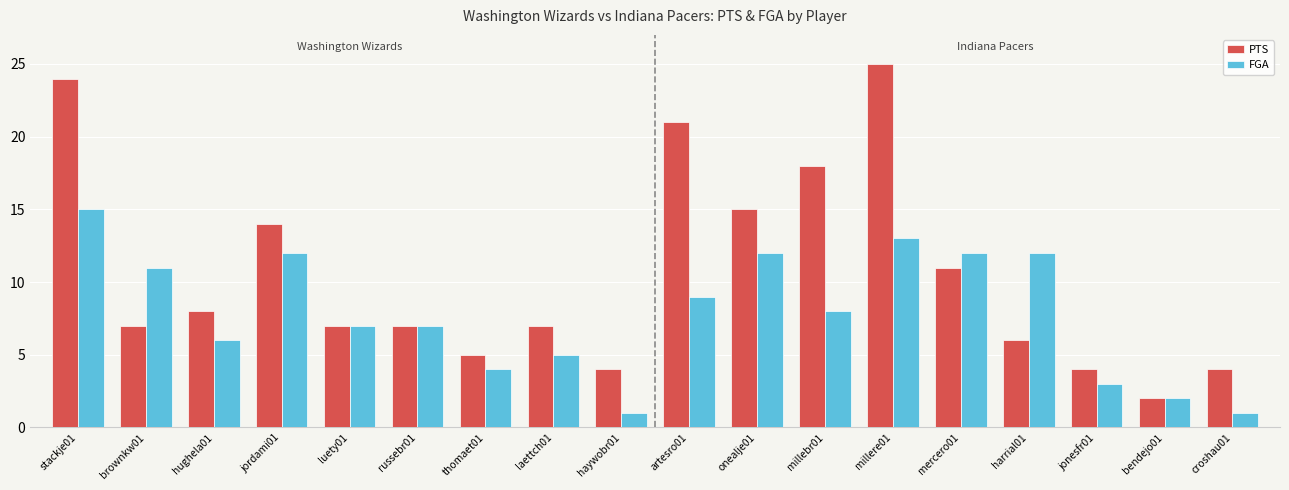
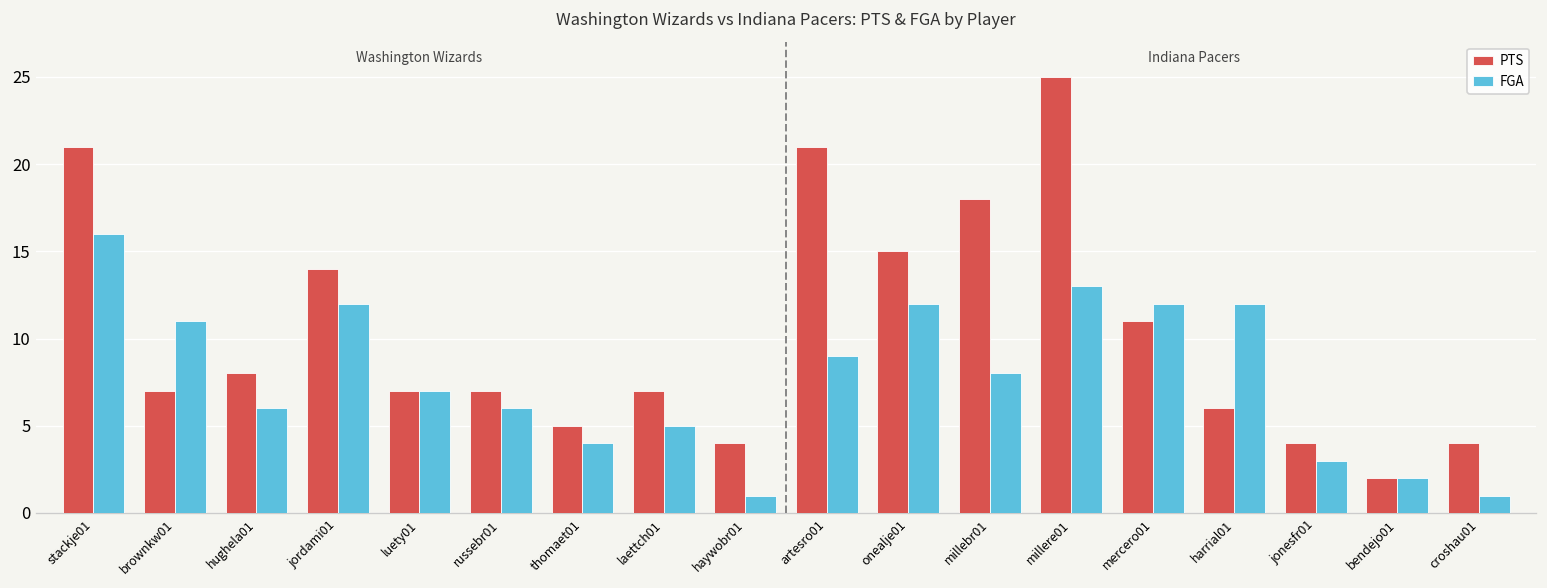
  {
    "PTS": {
-     "stackje01": 24,
+     "stackje01": 21,
      "brownkw01": 7,
      "hughela01": 8,
      "jordami01": 14,
      "luety01": 7,
      "russebr01": 7,
      "thomaet01": 5,
      "laettch01": 7,
      "haywobr01": 4,
      "artesro01": 21,
      "onealje01": 15,
      "millebr01": 18,
      "millere01": 25,
      "mercero01": 11,
      "harrial01": 6,
      "jonesfr01": 4,
      "bendejo01": 2,
      "croshau01": 4
    },
    "FGA": {
-     "stackje01": 15,
+     "stackje01": 16,
      "brownkw01": 11,
      "hughela01": 6,
      "jordami01": 12,
      "luety01": 7,
-     "russebr01": 7,
+     "russebr01": 6,
      "thomaet01": 4,
      "laettch01": 5,
      "haywobr01": 1,
      "artesro01": 9,
      "onealje01": 12,
      "millebr01": 8,
      "millere01": 13,
      "mercero01": 12,
      "harrial01": 12,
      "jonesfr01": 3,
      "bendejo01": 2,
      "croshau01": 1
    }
  }
